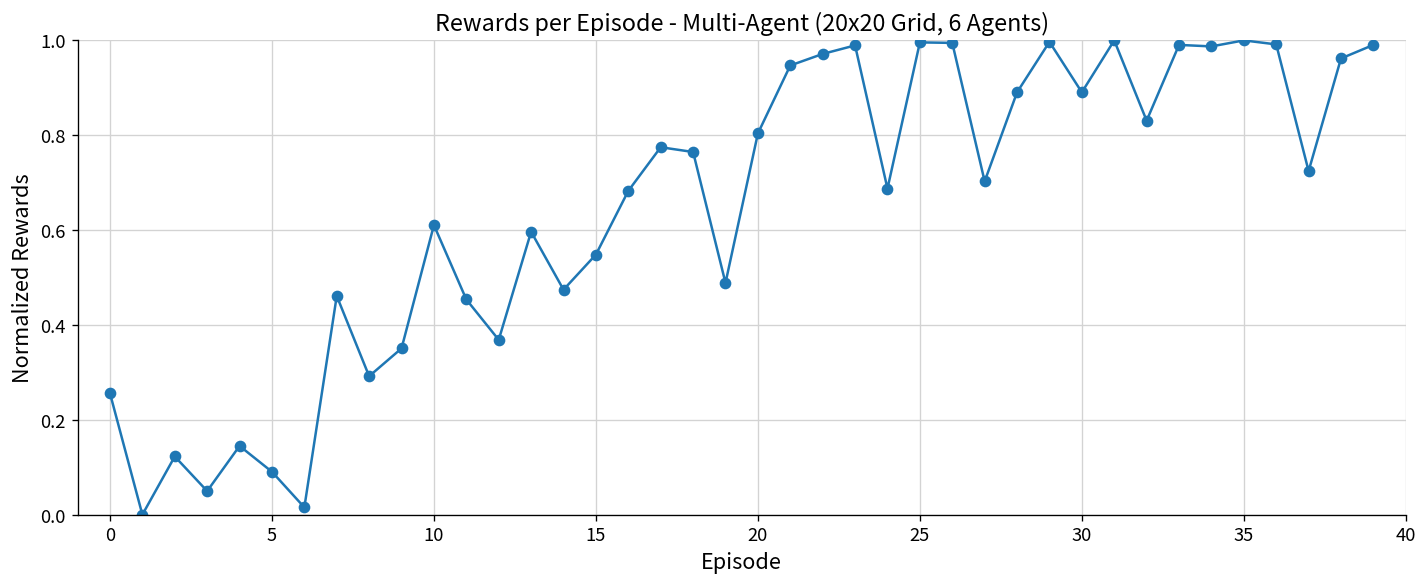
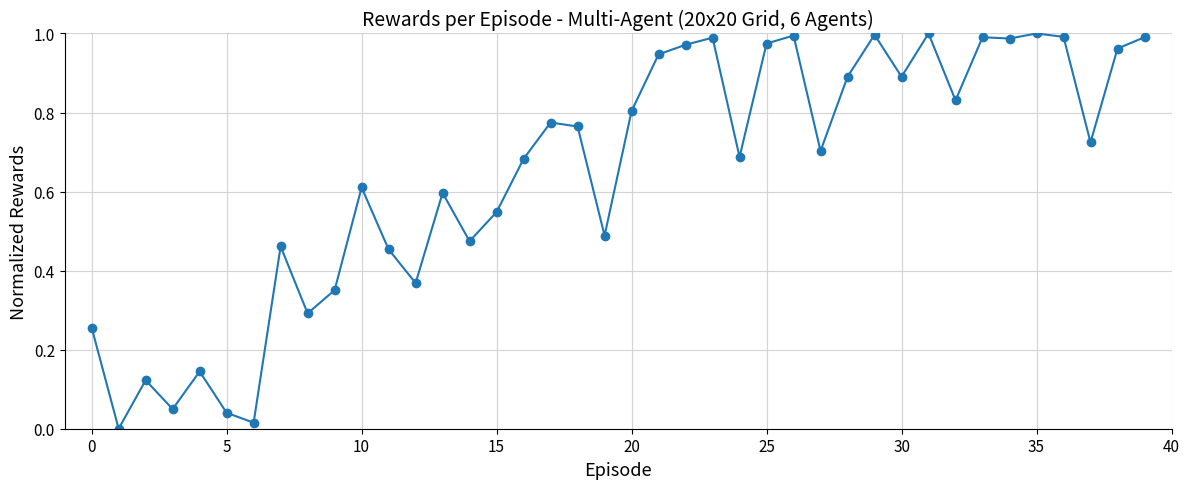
  {
    "0": 0.26,
-   "5": 0.09,
+   "5": 0.04,
    "10": 0.61,
    "15": 0.55,
    "20": 0.80,
-   "25": 1.00,
+   "25": 0.97,
    "30": 0.89,
    "35": 1.00
  }
